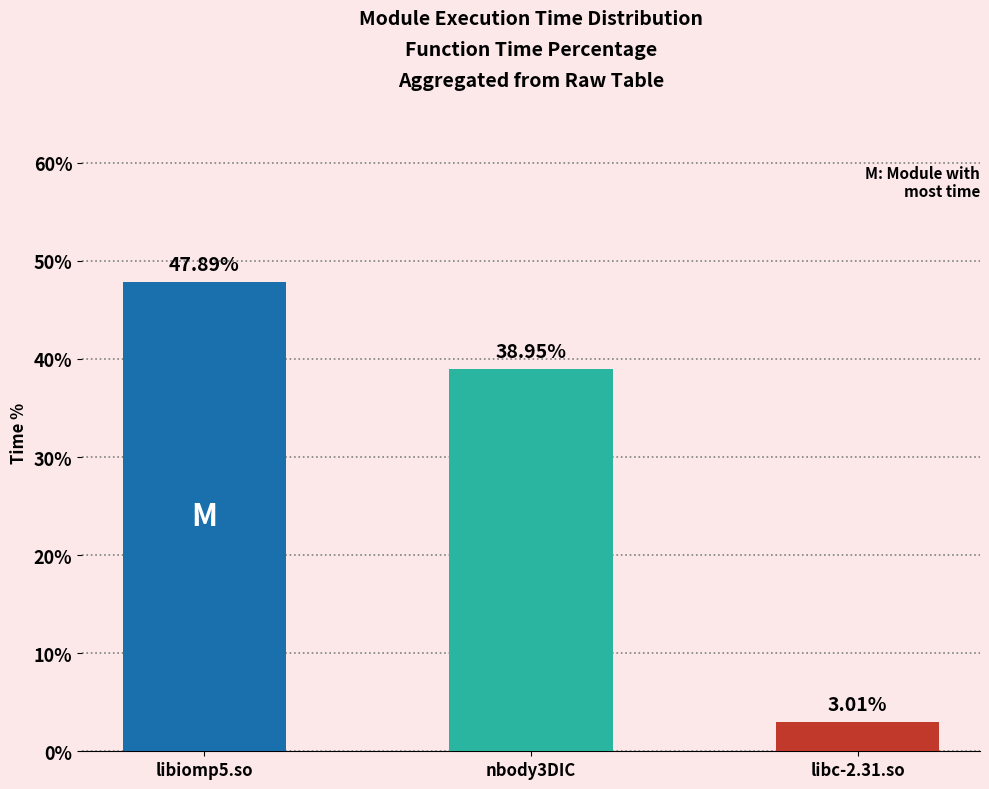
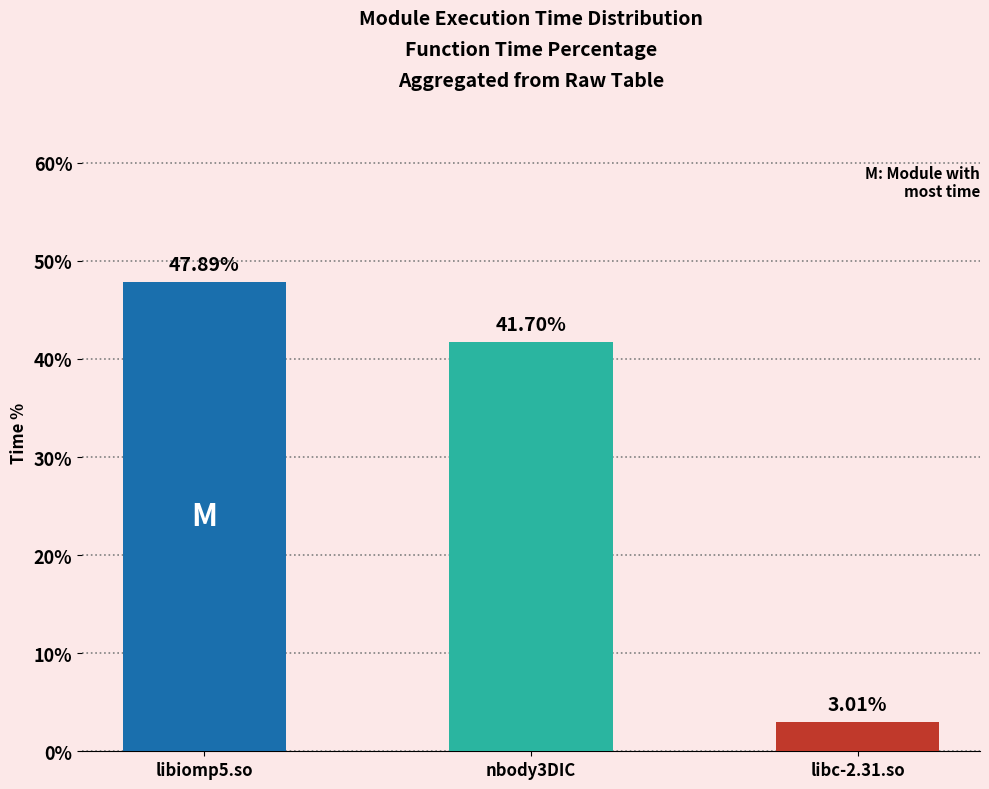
  {
    "libiomp5.so": "47.89%",
-   "nbody3DIC": "38.95%",
+   "nbody3DIC": "41.70%",
    "libc-2.31.so": "3.01%"
  }
